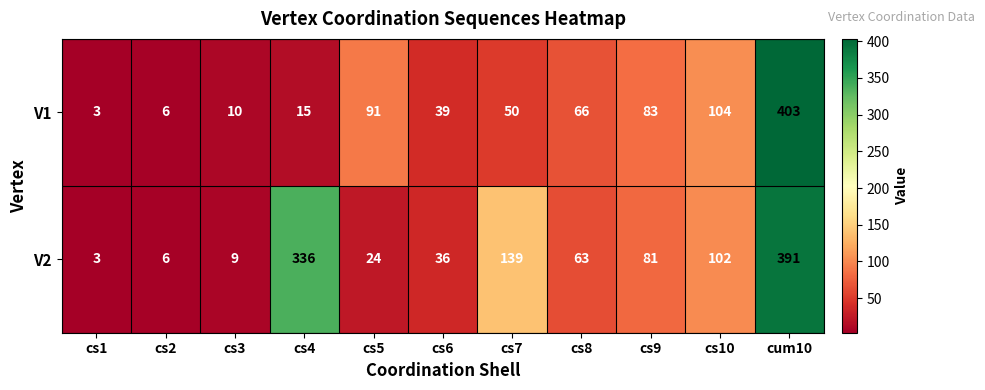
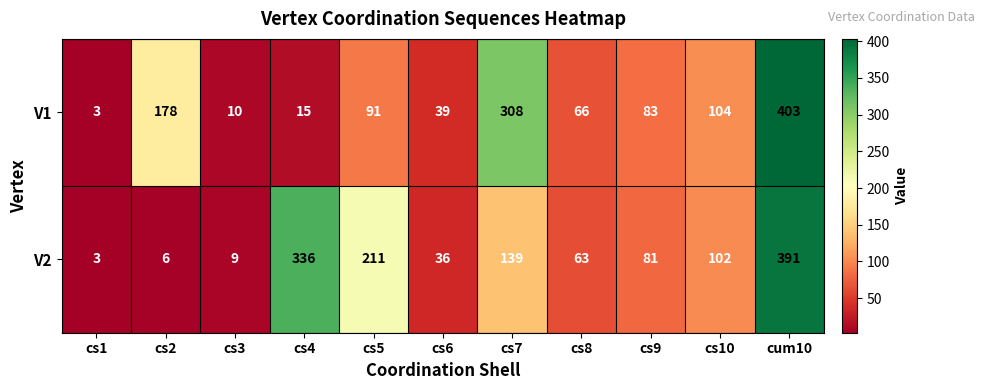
  {
    "V1": {
      "cs1": 3,
-     "cs2": 6,
+     "cs2": 178,
      "cs3": 10,
      "cs4": 15,
      "cs5": 91,
      "cs6": 39,
-     "cs7": 50,
+     "cs7": 308,
      "cs8": 66,
      "cs9": 83,
      "cs10": 104,
      "cum10": 403
    },
    "V2": {
      "cs1": 3,
      "cs2": 6,
      "cs3": 9,
      "cs4": 336,
-     "cs5": 24,
+     "cs5": 211,
      "cs6": 36,
      "cs7": 139,
      "cs8": 63,
      "cs9": 81,
      "cs10": 102,
      "cum10": 391
    }
  }
